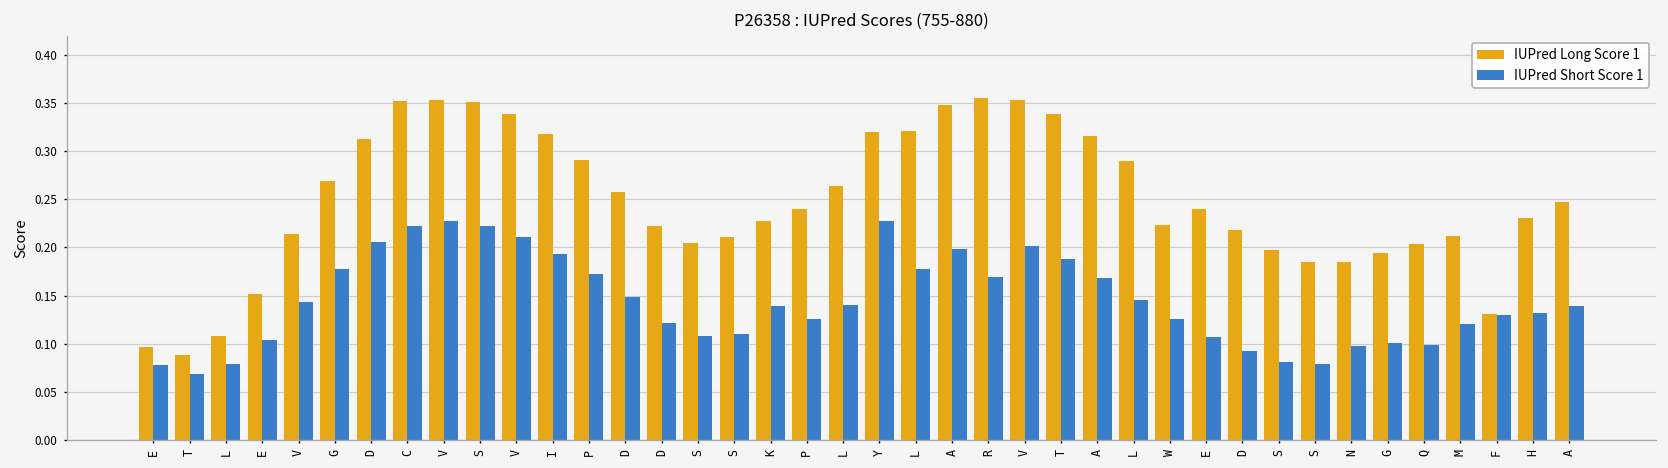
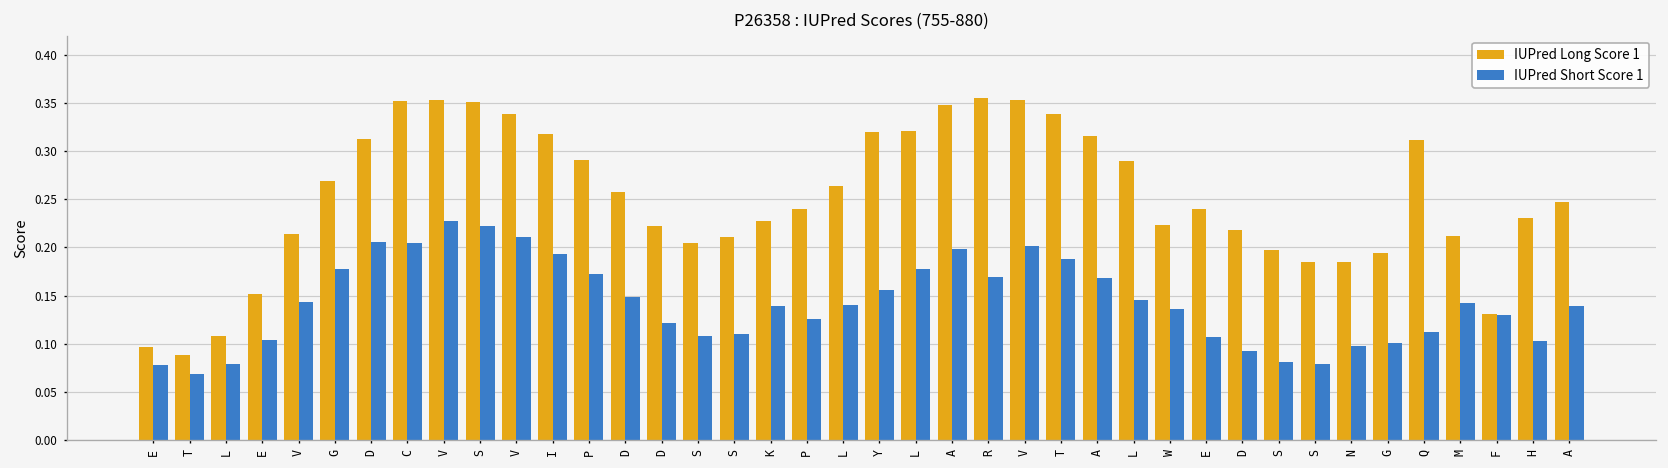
  {
    "IUPred Long Score 1": {
      "C": 0.35,
      "I": 0.32,
      "K": 0.23,
      "Y": 0.32,
      "R": 0.35,
      "W": 0.22,
      "N": 0.18,
-     "Q": 0.20,
+     "Q": 0.31,
      "M": 0.21,
      "F": 0.13,
      "H": 0.23
    },
    "IUPred Short Score 1": {
-     "C": 0.22,
+     "C": 0.21,
      "I": 0.19,
      "K": 0.14,
-     "Y": 0.23,
+     "Y": 0.16,
      "R": 0.17,
-     "W": 0.13,
+     "W": 0.14,
      "N": 0.10,
-     "Q": 0.10,
-     "M": 0.12,
+     "Q": 0.11,
+     "M": 0.14,
      "F": 0.13,
-     "H": 0.13
+     "H": 0.10
    }
  }
